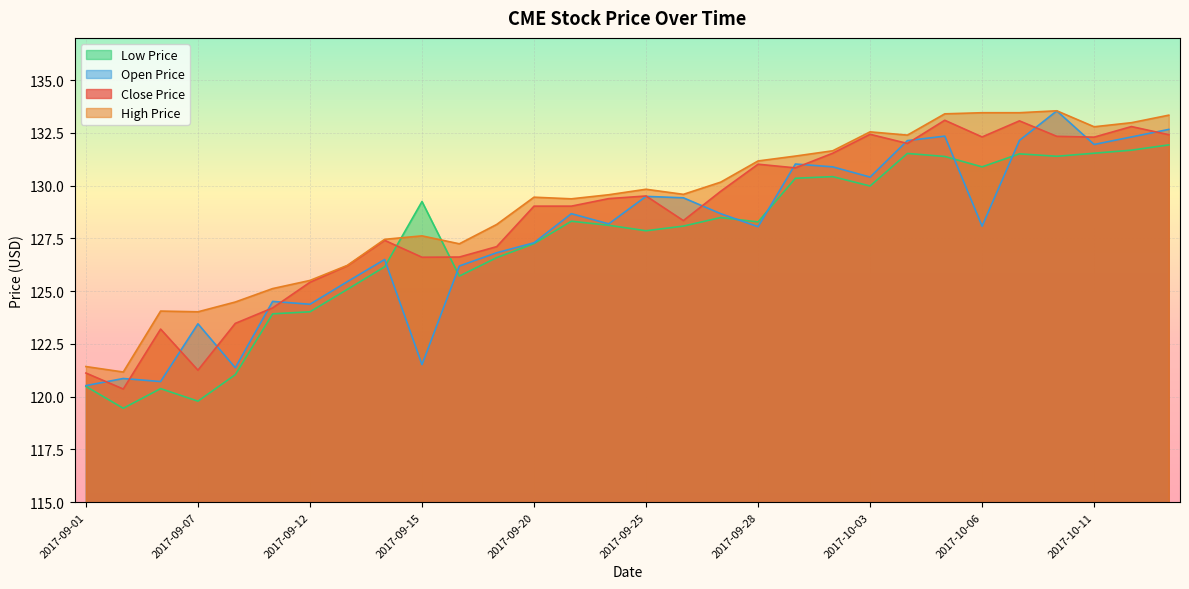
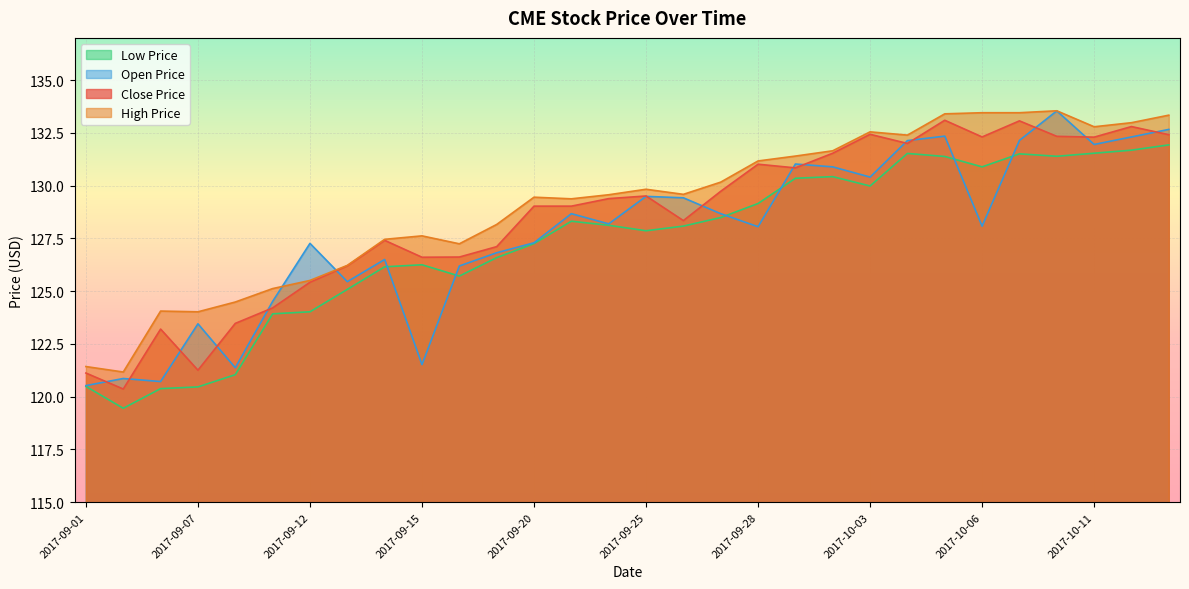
  {
    "Low Price": {
-     "2017-09-07": 119.8,
+     "2017-09-07": 120.5,
      "2017-09-12": 124.0,
-     "2017-09-15": 129.2,
+     "2017-09-15": 126.3,
      "2017-09-25": 127.9,
-     "2017-09-28": 128.3,
+     "2017-09-28": 129.2,
      "2017-10-03": 130.0,
      "2017-10-06": 130.9,
      "2017-10-11": 131.5
    },
    "Open Price": {
      "2017-09-07": 123.5,
-     "2017-09-12": 124.4,
+     "2017-09-12": 127.3,
      "2017-09-15": 121.5,
      "2017-09-28": 128.1,
      "2017-10-03": 130.4,
      "2017-10-06": 128.1,
      "2017-10-11": 132.0
    }
  }
